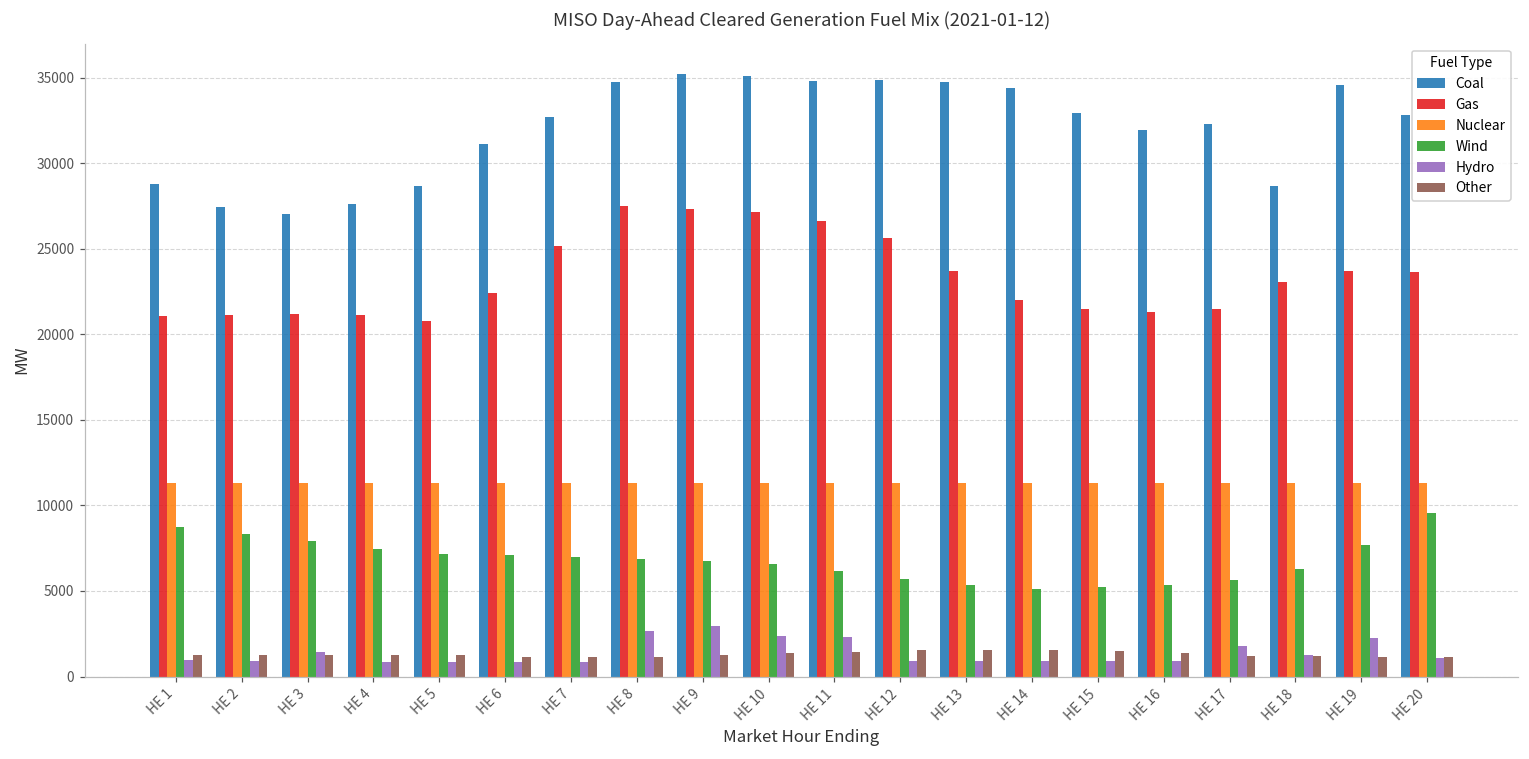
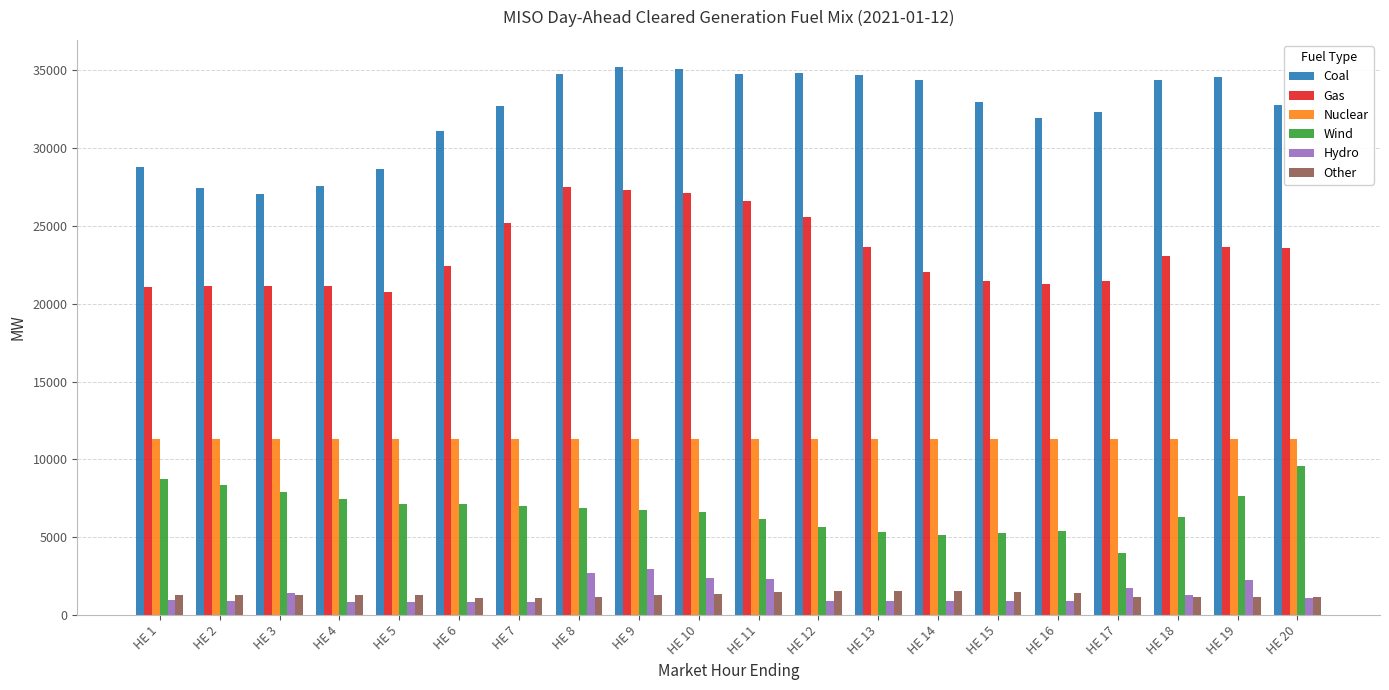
  {
    "Coal": {
      "HE 1": 28800,
      "HE 2": 27400,
      "HE 3": 27000,
      "HE 4": 27600,
      "HE 5": 28700,
      "HE 6": 31100,
      "HE 7": 32700,
      "HE 8": 34800,
      "HE 9": 35200,
      "HE 10": 35100,
      "HE 11": 34800,
      "HE 12": 34900,
      "HE 13": 34700,
      "HE 14": 34400,
      "HE 15": 33000,
      "HE 16": 31900,
      "HE 17": 32300,
-     "HE 18": 28700,
+     "HE 18": 34400,
      "HE 19": 34600,
      "HE 20": 32800
    },
    "Gas": {
      "HE 1": 21100,
      "HE 2": 21100,
      "HE 3": 21200,
      "HE 4": 21100,
      "HE 5": 20800,
      "HE 6": 22400,
      "HE 7": 25200,
      "HE 8": 27500,
      "HE 9": 27300,
      "HE 10": 27200,
      "HE 11": 26600,
      "HE 12": 25600,
      "HE 13": 23700,
      "HE 14": 22000,
      "HE 15": 21500,
      "HE 16": 21300,
      "HE 17": 21400,
      "HE 18": 23100,
      "HE 19": 23700,
      "HE 20": 23600
    },
    "Nuclear": {
      "HE 1": 11300,
      "HE 2": 11300,
      "HE 3": 11300,
      "HE 4": 11300,
      "HE 5": 11300,
      "HE 6": 11300,
      "HE 7": 11300,
      "HE 8": 11300,
      "HE 9": 11300,
      "HE 10": 11300,
      "HE 11": 11300,
      "HE 12": 11300,
      "HE 13": 11300,
      "HE 14": 11300,
      "HE 15": 11300,
      "HE 16": 11300,
      "HE 17": 11300,
      "HE 18": 11300,
      "HE 19": 11300,
      "HE 20": 11300
    },
    "Wind": {
      "HE 1": 8700,
      "HE 2": 8300,
      "HE 3": 7900,
      "HE 4": 7500,
      "HE 5": 7100,
      "HE 6": 7100,
      "HE 7": 7000,
      "HE 8": 6900,
      "HE 9": 6800,
      "HE 10": 6600,
      "HE 11": 6200,
      "HE 12": 5700,
      "HE 13": 5300,
      "HE 14": 5100,
      "HE 15": 5200,
      "HE 16": 5400,
-     "HE 17": 5700,
+     "HE 17": 4000,
      "HE 18": 6300,
      "HE 19": 7700,
      "HE 20": 9600
    },
    "Hydro": {
      "HE 1": 1000,
      "HE 2": 900,
      "HE 3": 1400,
      "HE 4": 800,
      "HE 5": 800,
      "HE 6": 800,
      "HE 7": 800,
      "HE 8": 2700,
      "HE 9": 2900,
      "HE 10": 2400,
      "HE 11": 2300,
      "HE 12": 900,
      "HE 13": 900,
      "HE 14": 900,
      "HE 15": 900,
      "HE 16": 900,
      "HE 17": 1800,
      "HE 18": 1300,
      "HE 19": 2200,
      "HE 20": 1100
    },
    "Other": {
      "HE 1": 1300,
      "HE 2": 1300,
      "HE 3": 1300,
      "HE 4": 1300,
      "HE 5": 1300,
      "HE 6": 1100,
      "HE 7": 1100,
      "HE 8": 1100,
      "HE 9": 1300,
      "HE 10": 1400,
      "HE 11": 1500,
      "HE 12": 1500,
      "HE 13": 1600,
      "HE 14": 1600,
      "HE 15": 1500,
      "HE 16": 1400,
      "HE 17": 1200,
      "HE 18": 1200,
      "HE 19": 1100,
      "HE 20": 1200
    }
  }
